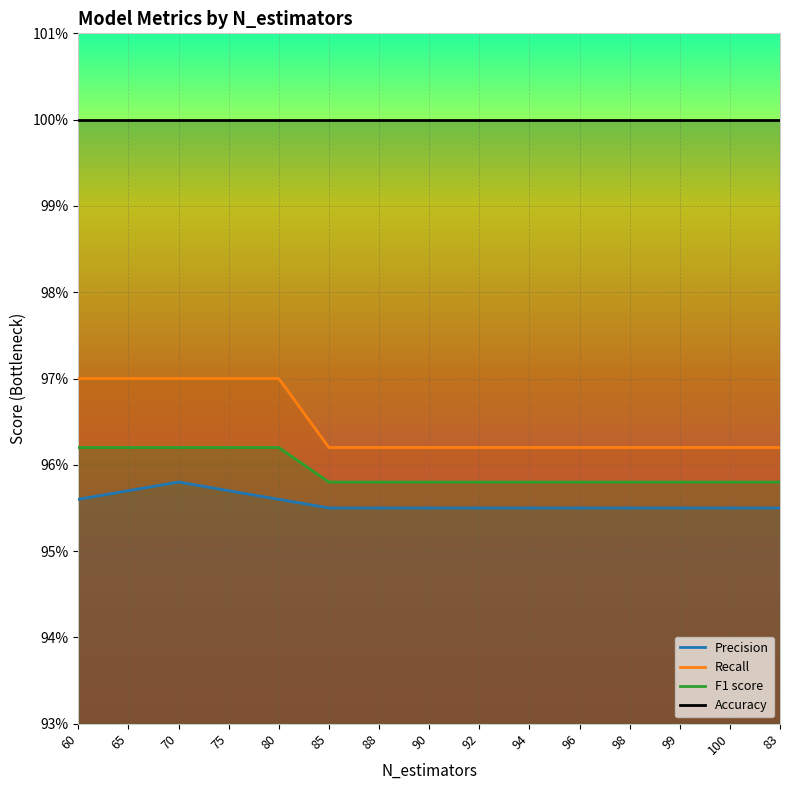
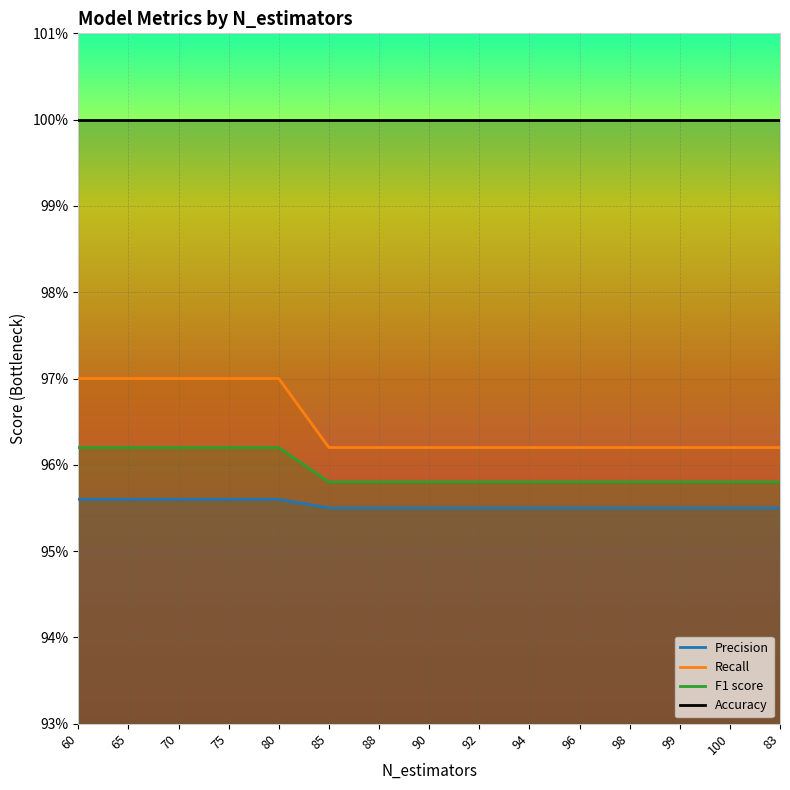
  {
    "Precision": {
      "60": "95.6%",
-     "65": "95.7%",
-     "70": "95.8%",
-     "75": "95.7%",
+     "65": "95.6%",
+     "70": "95.6%",
+     "75": "95.6%",
      "80": "95.6%",
      "85": "95.5%",
      "88": "95.5%",
      "90": "95.5%",
      "92": "95.5%",
      "94": "95.5%",
      "96": "95.5%",
      "98": "95.5%",
      "99": "95.5%",
      "100": "95.5%",
      "83": "95.5%"
    },
    "Recall": {
      "60": "97.0%",
      "65": "97.0%",
      "70": "97.0%",
      "75": "97.0%",
      "80": "97.0%",
      "85": "96.2%",
      "88": "96.2%",
      "90": "96.2%",
      "92": "96.2%",
      "94": "96.2%",
      "96": "96.2%",
      "98": "96.2%",
      "99": "96.2%",
      "100": "96.2%",
      "83": "96.2%"
    },
    "F1 score": {
      "60": "96.2%",
      "65": "96.2%",
      "70": "96.2%",
      "75": "96.2%",
      "80": "96.2%",
      "85": "95.8%",
      "88": "95.8%",
      "90": "95.8%",
      "92": "95.8%",
      "94": "95.8%",
      "96": "95.8%",
      "98": "95.8%",
      "99": "95.8%",
      "100": "95.8%",
      "83": "95.8%"
    },
    "Accuracy": {
      "60": "100.0%",
      "65": "100.0%",
      "70": "100.0%",
      "75": "100.0%",
      "80": "100.0%",
      "85": "100.0%",
      "88": "100.0%",
      "90": "100.0%",
      "92": "100.0%",
      "94": "100.0%",
      "96": "100.0%",
      "98": "100.0%",
      "99": "100.0%",
      "100": "100.0%",
      "83": "100.0%"
    }
  }
